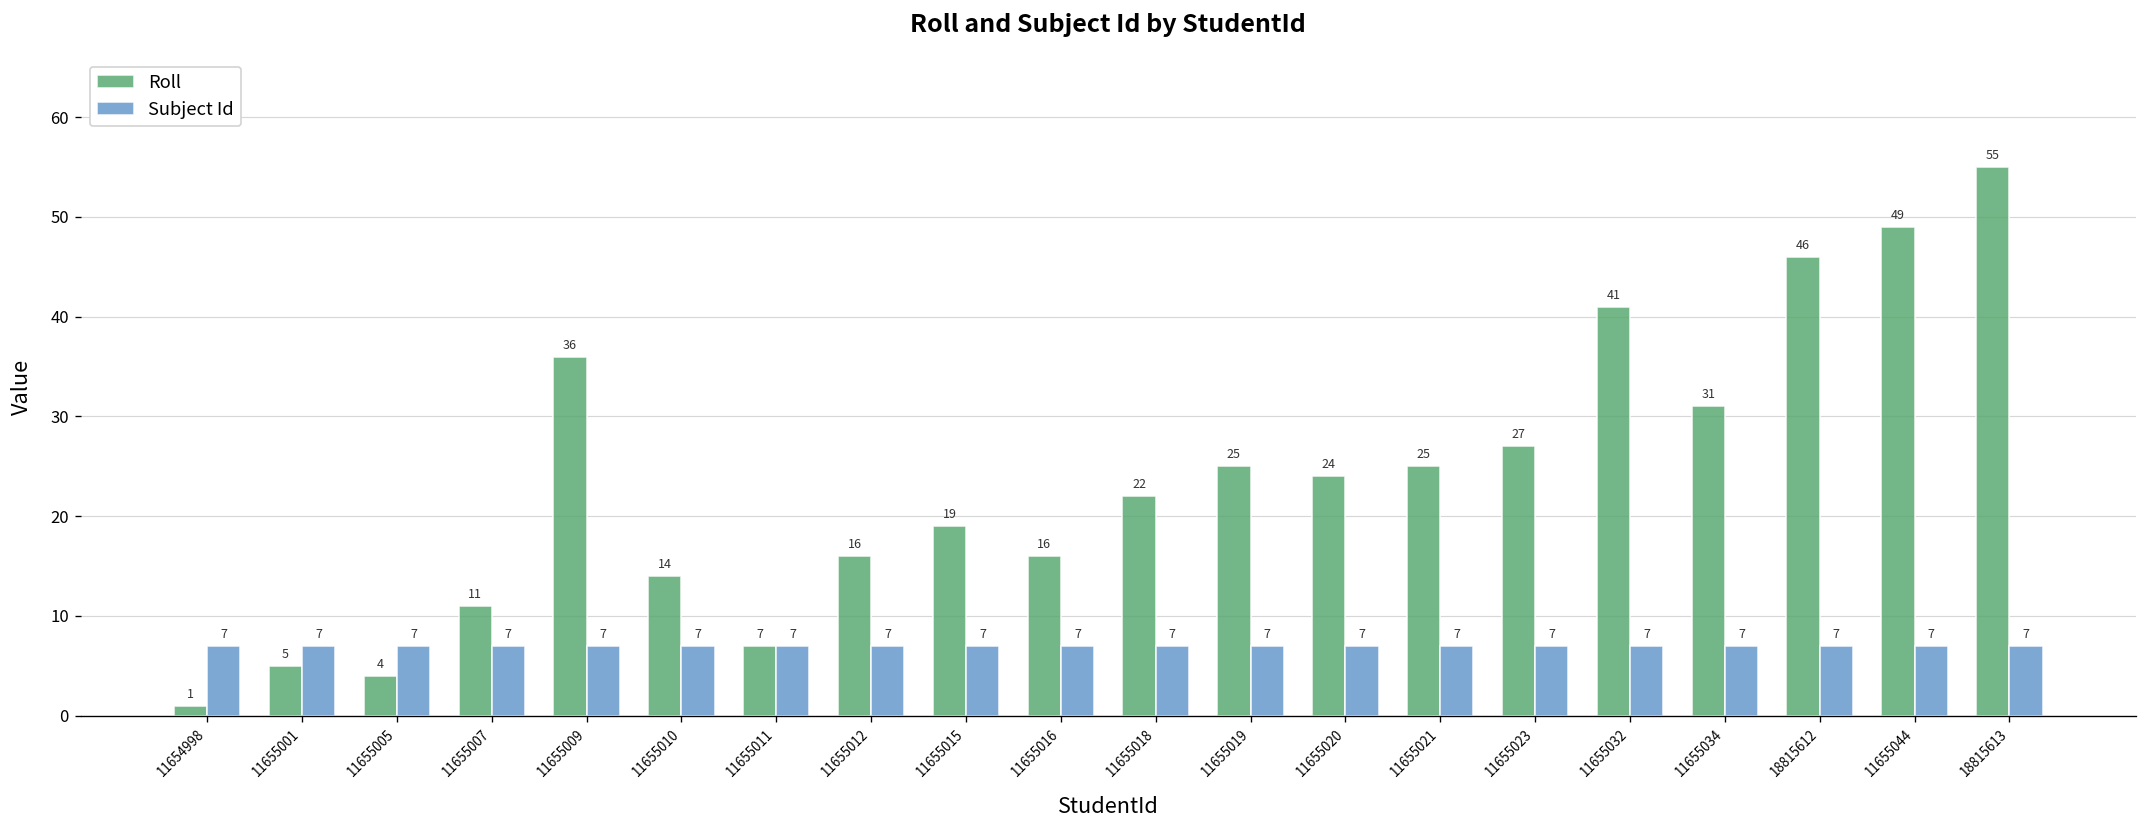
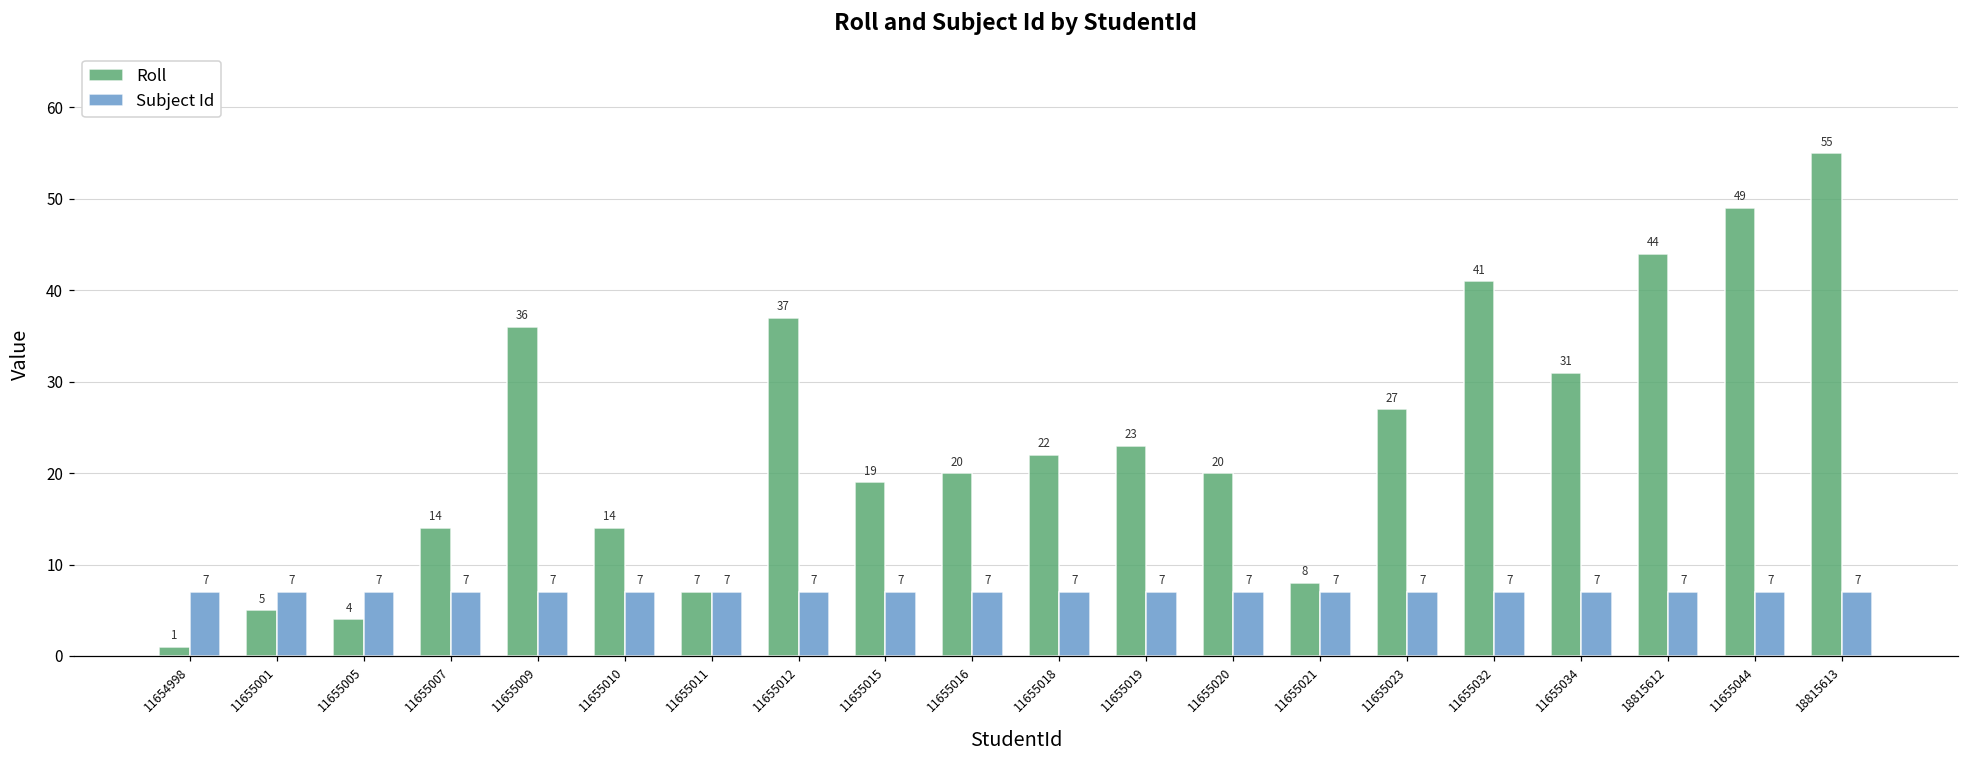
  {
    "Roll": {
      "11654998": 1,
      "11655001": 5,
      "11655005": 4,
-     "11655007": 11,
+     "11655007": 14,
      "11655009": 36,
      "11655010": 14,
      "11655011": 7,
-     "11655012": 16,
+     "11655012": 37,
      "11655015": 19,
-     "11655016": 16,
+     "11655016": 20,
      "11655018": 22,
-     "11655019": 25,
-     "11655020": 24,
-     "11655021": 25,
+     "11655019": 23,
+     "11655020": 20,
+     "11655021": 8,
      "11655023": 27,
      "11655032": 41,
      "11655034": 31,
-     "18815612": 46,
+     "18815612": 44,
      "11655044": 49,
      "18815613": 55
    },
    "Subject Id": {
      "11654998": 7,
      "11655001": 7,
      "11655005": 7,
      "11655007": 7,
      "11655009": 7,
      "11655010": 7,
      "11655011": 7,
      "11655012": 7,
      "11655015": 7,
      "11655016": 7,
      "11655018": 7,
      "11655019": 7,
      "11655020": 7,
      "11655021": 7,
      "11655023": 7,
      "11655032": 7,
      "11655034": 7,
      "18815612": 7,
      "11655044": 7,
      "18815613": 7
    }
  }
